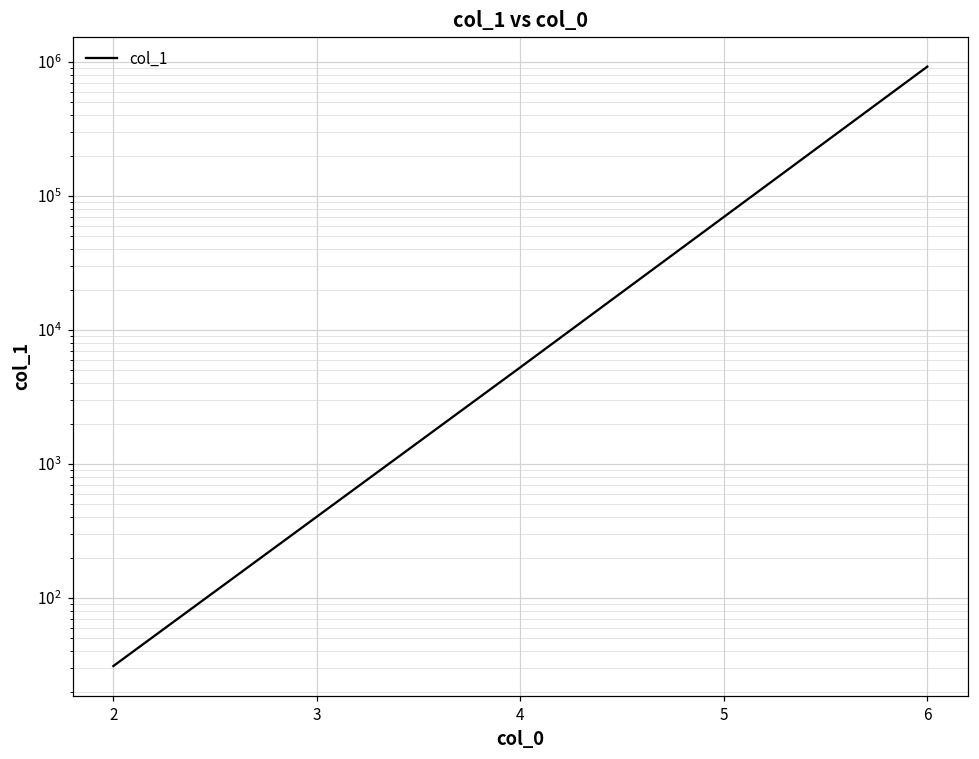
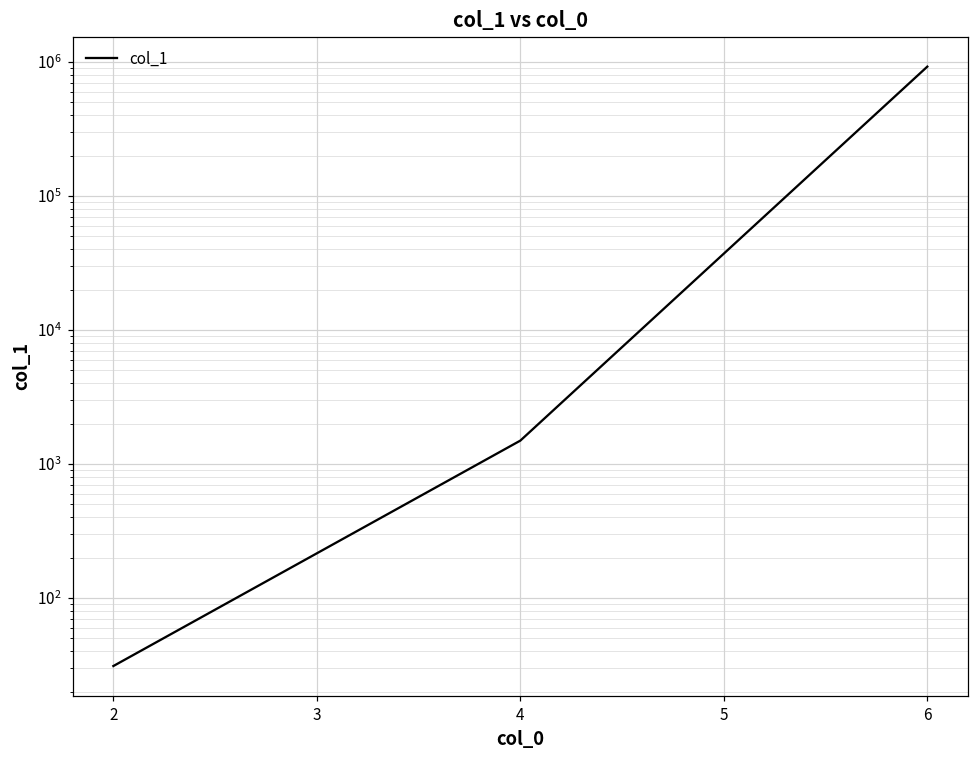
  {
    "2": 31,
-   "4": 5300,
+   "4": 1500,
    "6": 900000
  }
